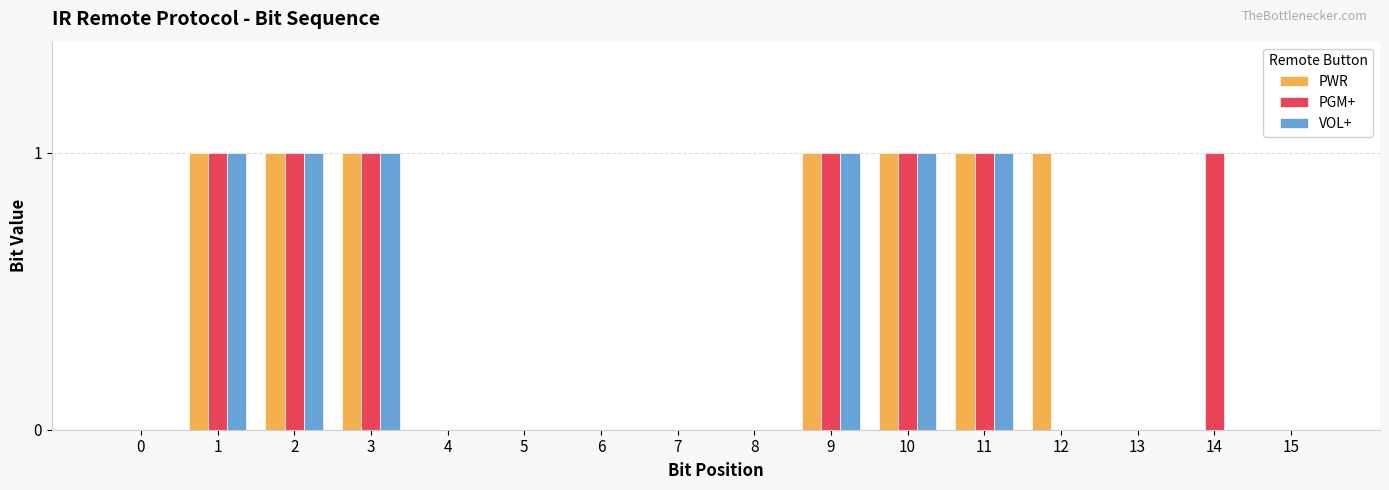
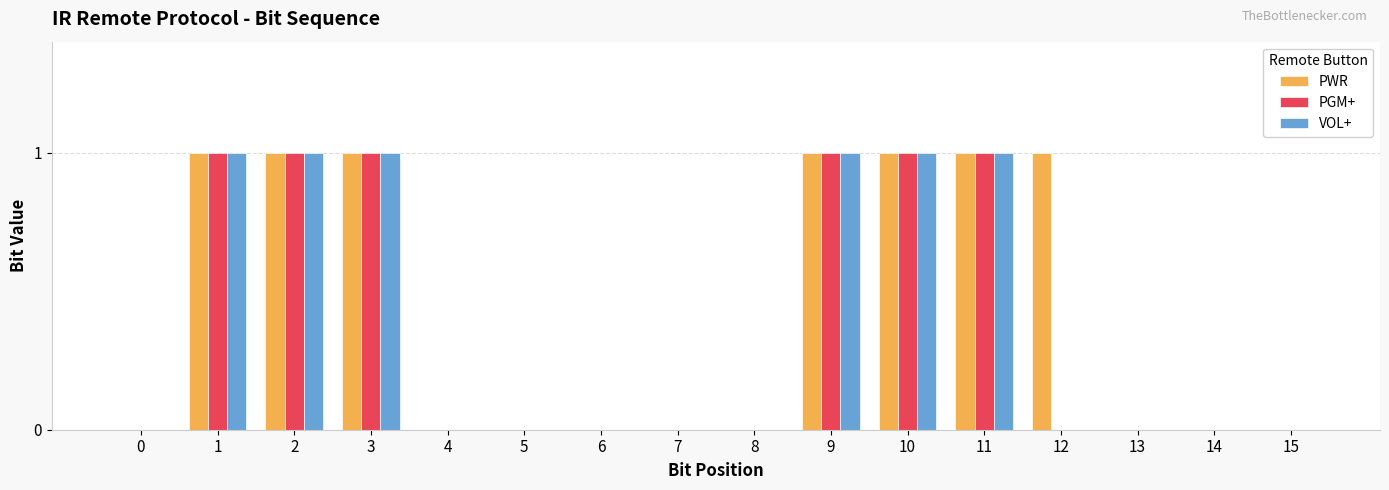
  {
    "PWR": {
      "0": 0,
      "1": 1,
      "2": 1,
      "3": 1,
      "4": 0,
      "5": 0,
      "6": 0,
      "7": 0,
      "8": 0,
      "9": 1,
      "10": 1,
      "11": 1,
      "12": 1,
      "13": 0,
      "14": 0,
      "15": 0
    },
    "PGM+": {
      "0": 0,
      "1": 1,
      "2": 1,
      "3": 1,
      "4": 0,
      "5": 0,
      "6": 0,
      "7": 0,
      "8": 0,
      "9": 1,
      "10": 1,
      "11": 1,
      "12": 0,
      "13": 0,
-     "14": 1,
+     "14": 0,
      "15": 0
    },
    "VOL+": {
      "0": 0,
      "1": 1,
      "2": 1,
      "3": 1,
      "4": 0,
      "5": 0,
      "6": 0,
      "7": 0,
      "8": 0,
      "9": 1,
      "10": 1,
      "11": 1,
      "12": 0,
      "13": 0,
      "14": 0,
      "15": 0
    }
  }
